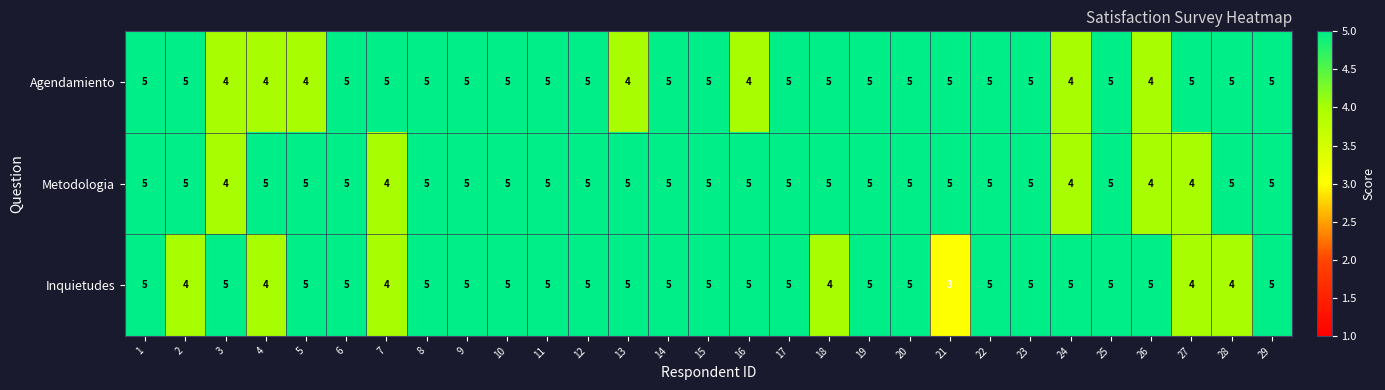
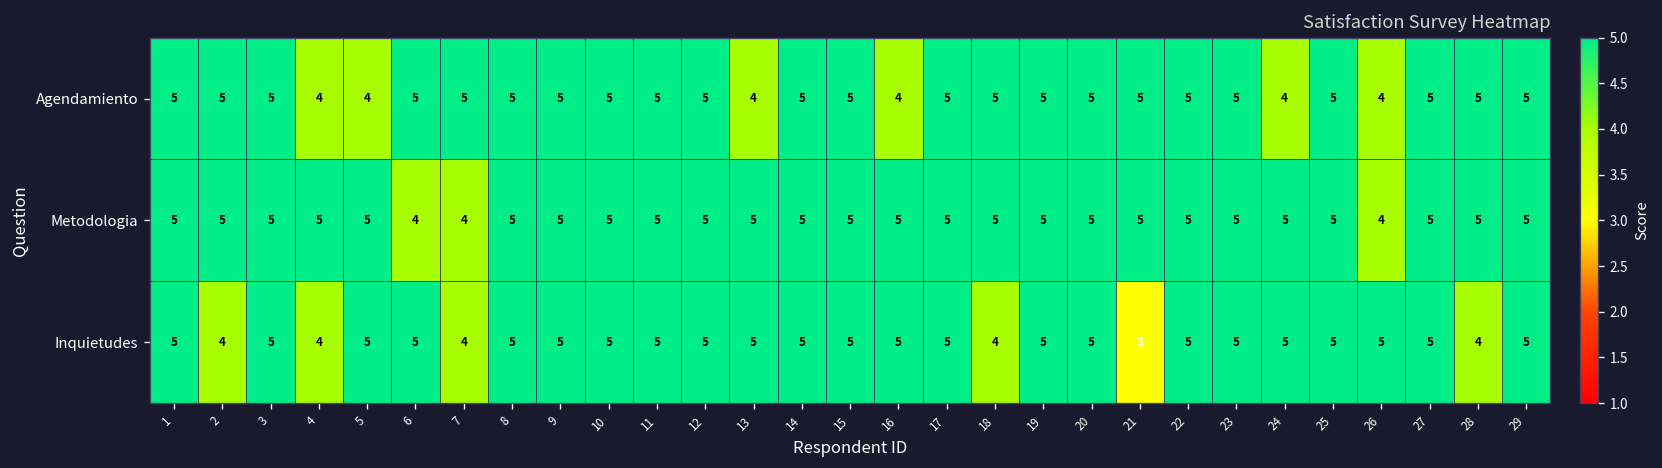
  {
    "Agendamiento": {
      "1": 5,
      "2": 5,
-     "3": 4,
+     "3": 5,
      "4": 4,
      "5": 4,
      "6": 5,
      "7": 5,
      "8": 5,
      "9": 5,
      "10": 5,
      "11": 5,
      "12": 5,
      "13": 4,
      "14": 5,
      "15": 5,
      "16": 4,
      "17": 5,
      "18": 5,
      "19": 5,
      "20": 5,
      "21": 5,
      "22": 5,
      "23": 5,
      "24": 4,
      "25": 5,
      "26": 4,
      "27": 5,
      "28": 5,
      "29": 5
    },
    "Metodologia": {
      "1": 5,
      "2": 5,
-     "3": 4,
+     "3": 5,
      "4": 5,
      "5": 5,
-     "6": 5,
+     "6": 4,
      "7": 4,
      "8": 5,
      "9": 5,
      "10": 5,
      "11": 5,
      "12": 5,
      "13": 5,
      "14": 5,
      "15": 5,
      "16": 5,
      "17": 5,
      "18": 5,
      "19": 5,
      "20": 5,
      "21": 5,
      "22": 5,
      "23": 5,
-     "24": 4,
+     "24": 5,
      "25": 5,
      "26": 4,
-     "27": 4,
+     "27": 5,
      "28": 5,
      "29": 5
    },
    "Inquietudes": {
      "1": 5,
      "2": 4,
      "3": 5,
      "4": 4,
      "5": 5,
      "6": 5,
      "7": 4,
      "8": 5,
      "9": 5,
      "10": 5,
      "11": 5,
      "12": 5,
      "13": 5,
      "14": 5,
      "15": 5,
      "16": 5,
      "17": 5,
      "18": 4,
      "19": 5,
      "20": 5,
      "21": 3,
      "22": 5,
      "23": 5,
      "24": 5,
      "25": 5,
      "26": 5,
-     "27": 4,
+     "27": 5,
      "28": 4,
      "29": 5
    }
  }
